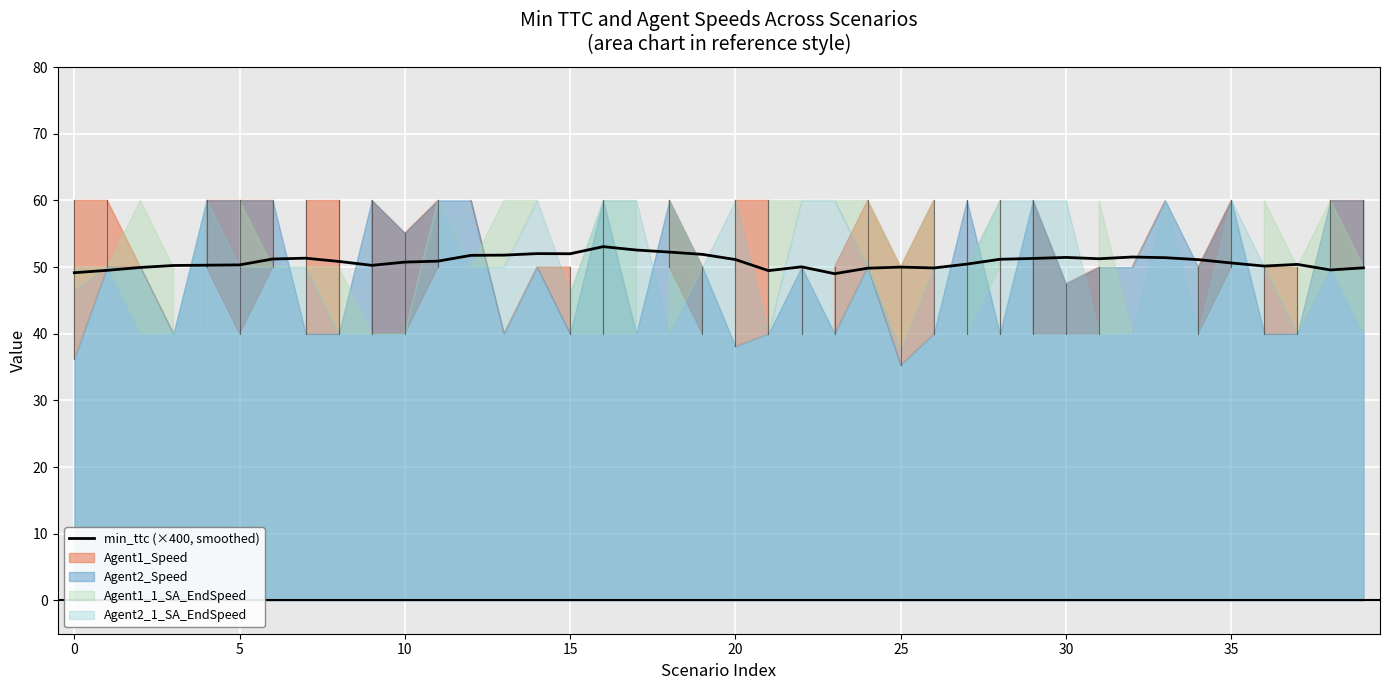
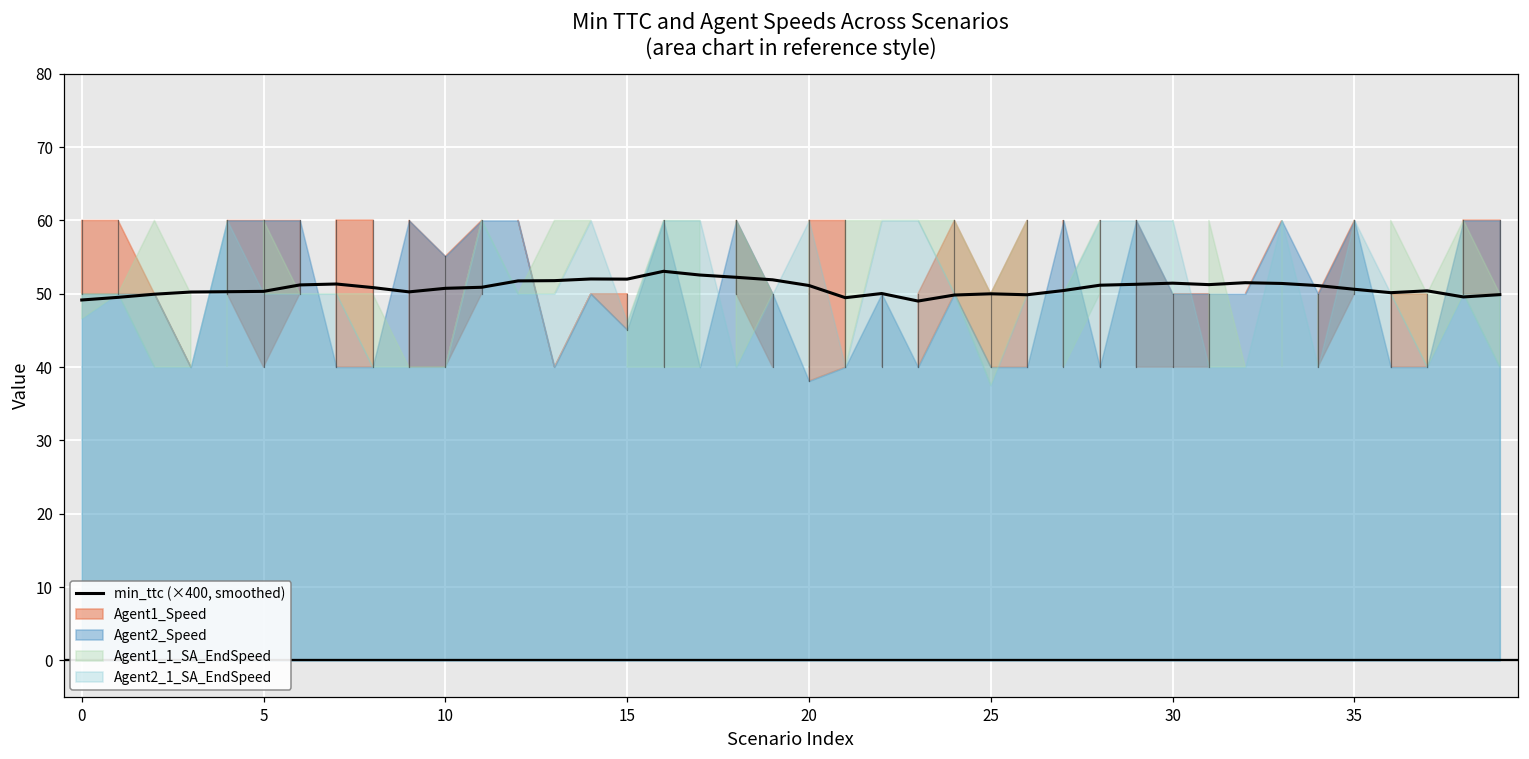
  {
    "Agent2_Speed": {
-     "0": 36,
-     "15": 40,
-     "25": 35,
-     "30": 48
+     "0": 50,
+     "15": 45,
+     "25": 40,
+     "30": 50
    },
    "Agent2_1_SA_EndSpeed": {
      "0": 47,
      "15": 46,
      "25": 38,
      "30": 60
    },
    "min_ttc (×400, smoothed)": {
      "0": 49,
      "10": 51,
      "15": 52,
      "20": 51,
      "30": 51,
      "35": 51
    }
  }
